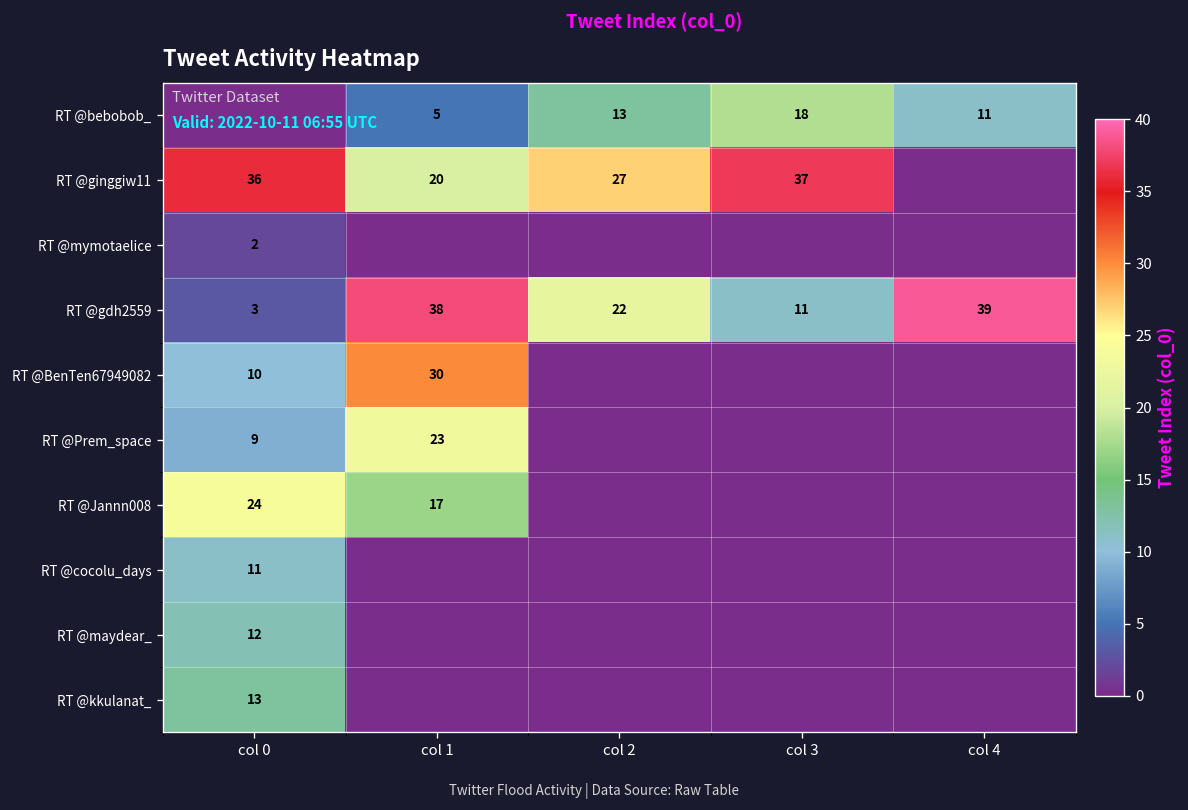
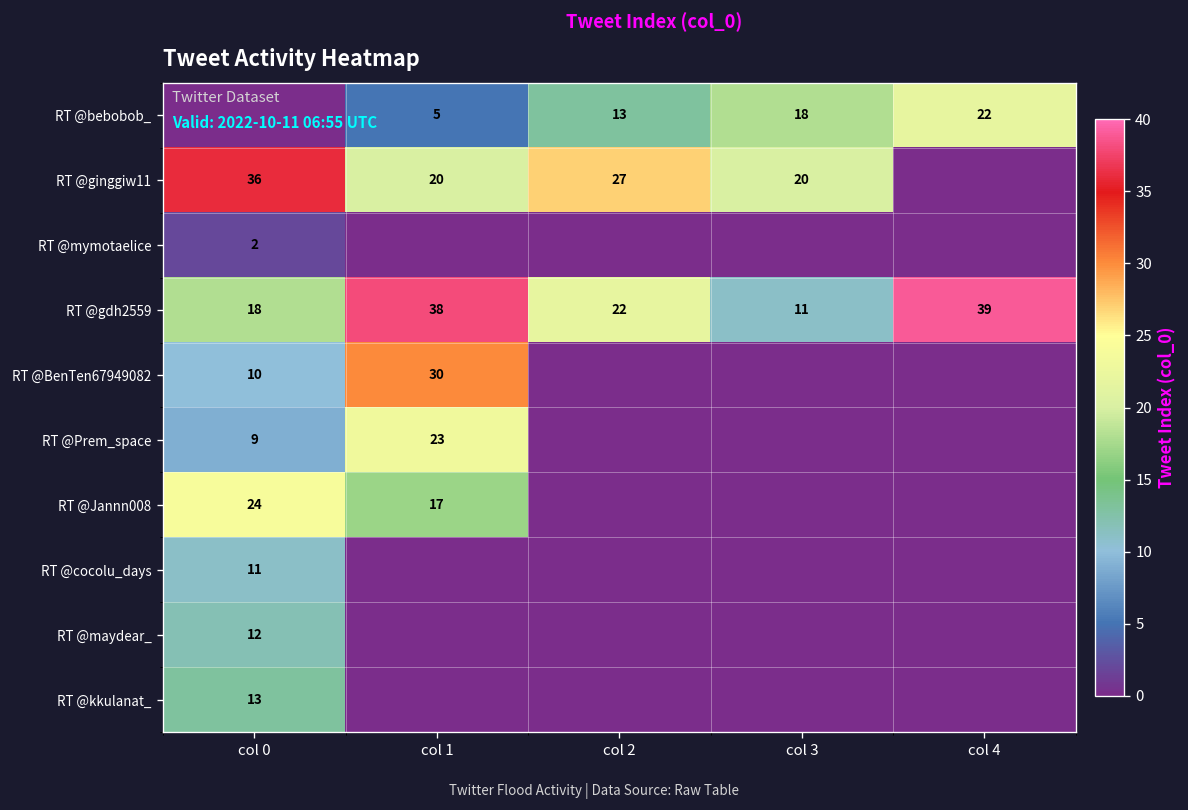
  {
    "RT @bebobob_": {
      "col 1": 5,
      "col 2": 13,
      "col 3": 18,
-     "col 4": 11
+     "col 4": 22
    },
    "RT @ginggiw11": {
      "col 0": 36,
      "col 1": 20,
      "col 2": 27,
-     "col 3": 37
+     "col 3": 20
    },
    "RT @mymotaelice": {
      "col 0": 2
    },
    "RT @gdh2559": {
-     "col 0": 3,
+     "col 0": 18,
      "col 1": 38,
      "col 2": 22,
      "col 3": 11,
      "col 4": 39
    },
    "RT @BenTen67949082": {
      "col 0": 10,
      "col 1": 30
    },
    "RT @Prem_space": {
      "col 0": 9,
      "col 1": 23
    },
    "RT @Jannn008": {
      "col 0": 24,
      "col 1": 17
    },
    "RT @cocolu_days": {
      "col 0": 11
    },
    "RT @maydear_": {
      "col 0": 12
    },
    "RT @kkulanat_": {
      "col 0": 13
    }
  }
